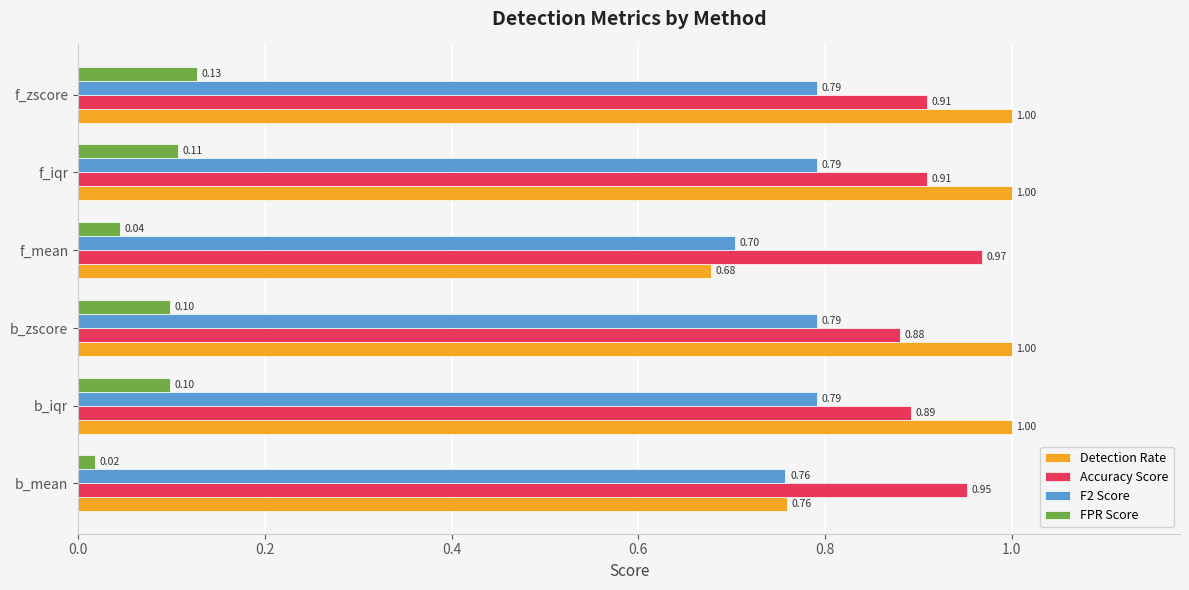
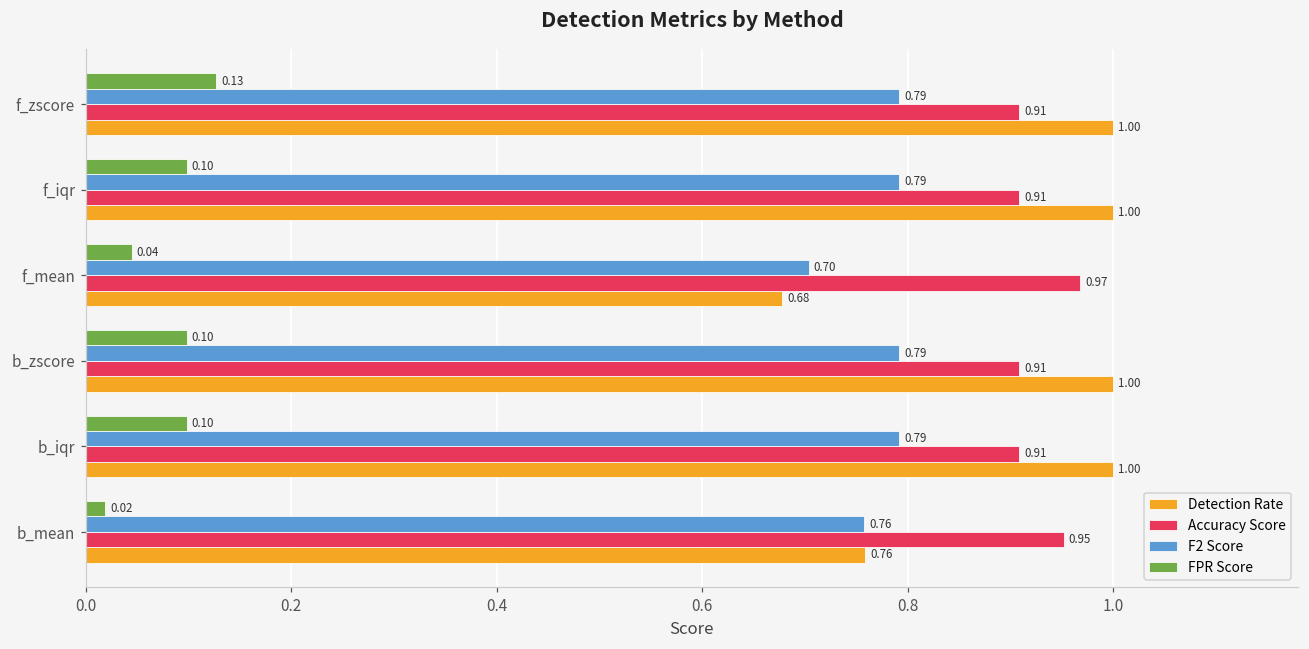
  {
    "Detection Rate": {
      "f_zscore": 1.00,
      "f_iqr": 1.00,
      "f_mean": 0.68,
      "b_zscore": 1.00,
      "b_iqr": 1.00,
      "b_mean": 0.76
    },
    "Accuracy Score": {
      "f_zscore": 0.91,
      "f_iqr": 0.91,
      "f_mean": 0.97,
-     "b_zscore": 0.88,
-     "b_iqr": 0.89,
+     "b_zscore": 0.91,
+     "b_iqr": 0.91,
      "b_mean": 0.95
    },
    "F2 Score": {
      "f_zscore": 0.79,
      "f_iqr": 0.79,
      "f_mean": 0.70,
      "b_zscore": 0.79,
      "b_iqr": 0.79,
      "b_mean": 0.76
    },
    "FPR Score": {
      "f_zscore": 0.13,
-     "f_iqr": 0.11,
+     "f_iqr": 0.10,
      "f_mean": 0.04,
      "b_zscore": 0.10,
      "b_iqr": 0.10,
      "b_mean": 0.02
    }
  }
